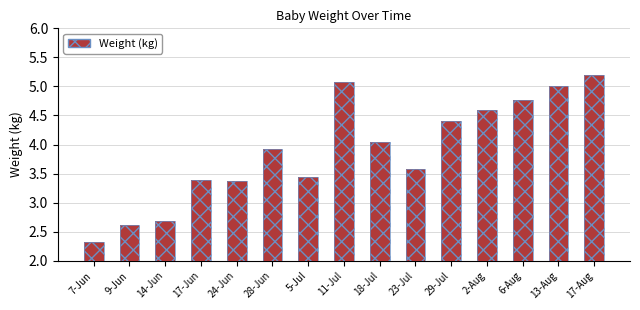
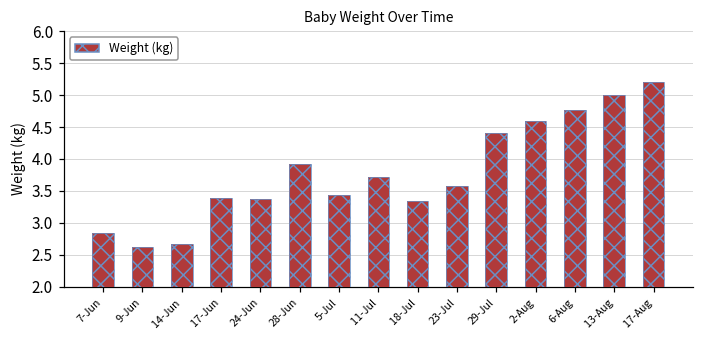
  {
-   "7-Jun": 2.3,
+   "7-Jun": 2.8,
    "9-Jun": 2.6,
    "14-Jun": 2.7,
    "17-Jun": 3.4,
    "24-Jun": 3.4,
    "28-Jun": 3.9,
    "5-Jul": 3.4,
-   "11-Jul": 5.1,
-   "18-Jul": 4.1,
+   "11-Jul": 3.7,
+   "18-Jul": 3.4,
    "23-Jul": 3.6,
    "29-Jul": 4.4,
    "2-Aug": 4.6,
    "6-Aug": 4.8,
    "13-Aug": 5.0,
    "17-Aug": 5.2
  }
